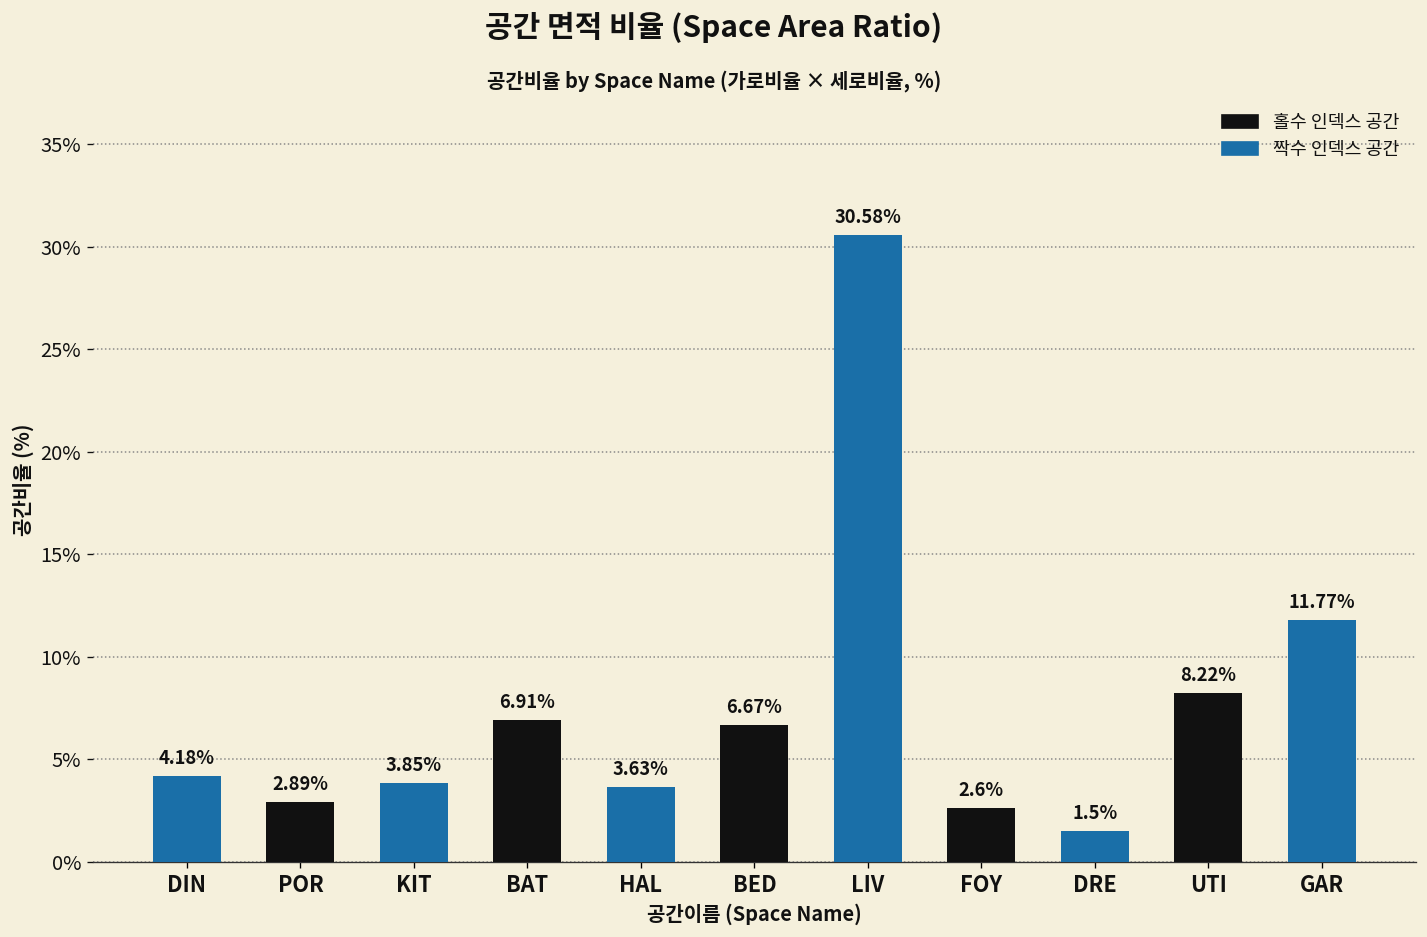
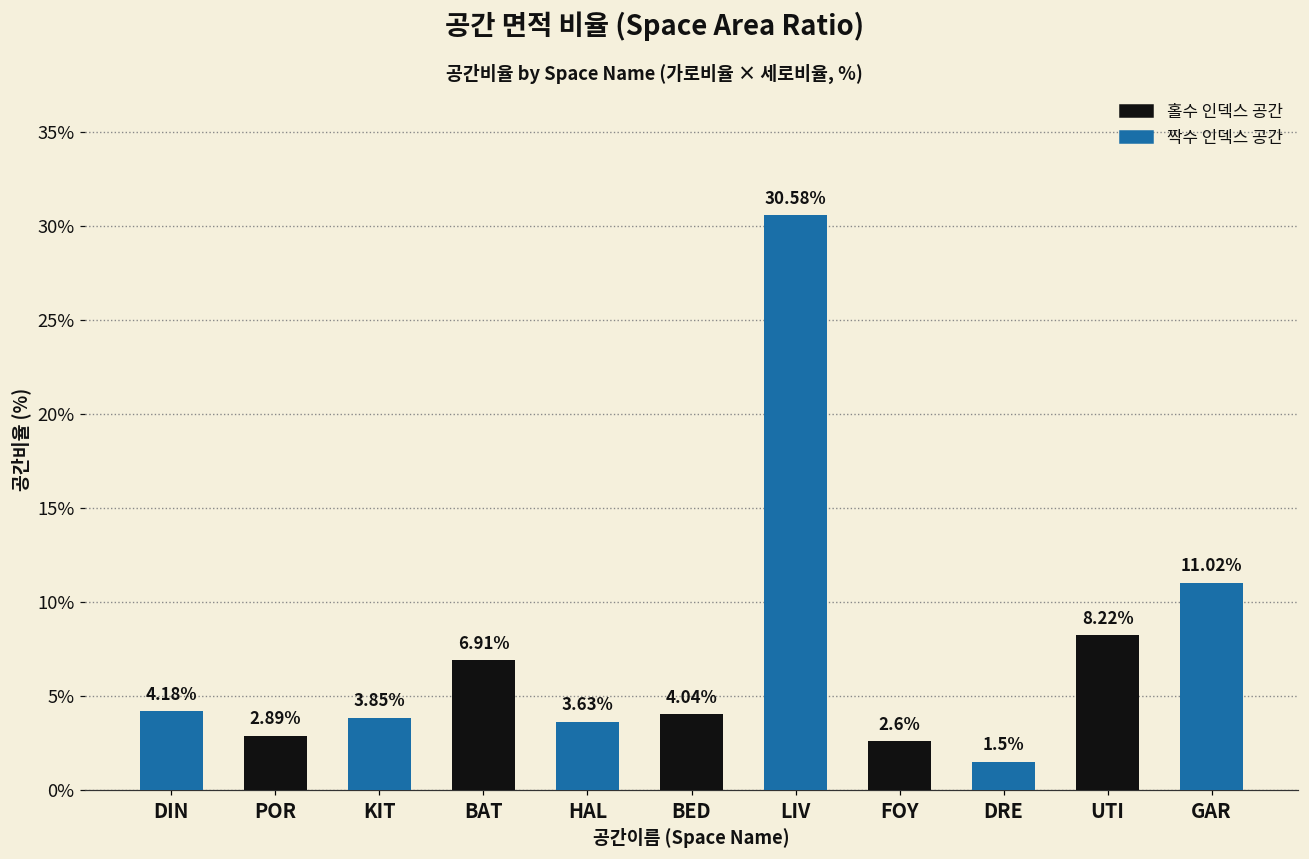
  {
    "DIN": "4.18%",
    "POR": "2.89%",
    "KIT": "3.85%",
    "BAT": "6.91%",
    "HAL": "3.63%",
-   "BED": "6.67%",
+   "BED": "4.04%",
    "LIV": "30.58%",
    "FOY": "2.6%",
    "DRE": "1.5%",
    "UTI": "8.22%",
-   "GAR": "11.77%"
+   "GAR": "11.02%"
  }
